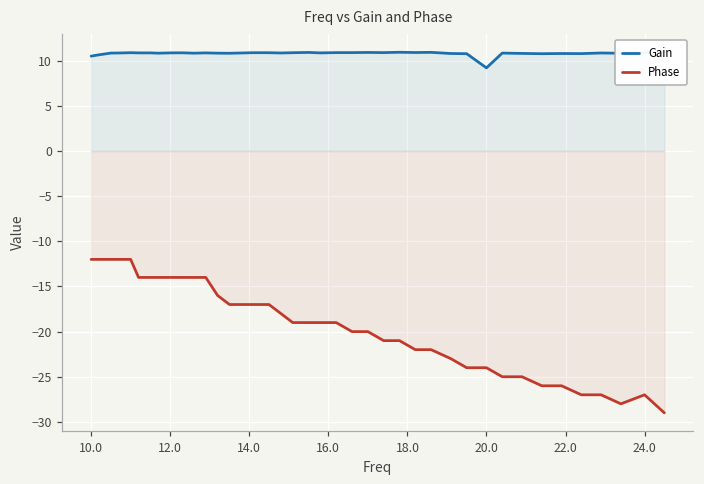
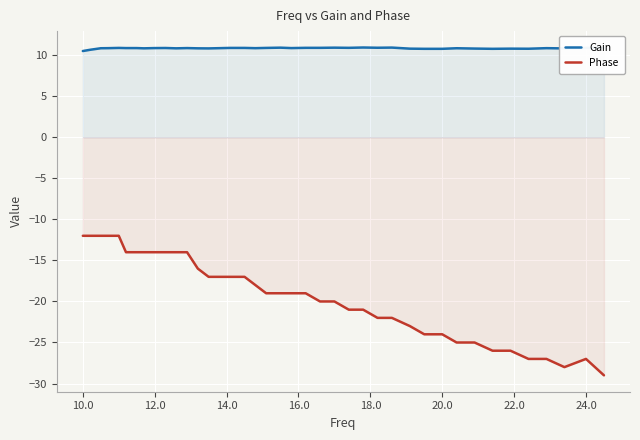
  {
    "Gain": {
      "10.0": 11,
      "12.0": 11,
-     "20.0": 9
+     "20.0": 11
    }
  }
